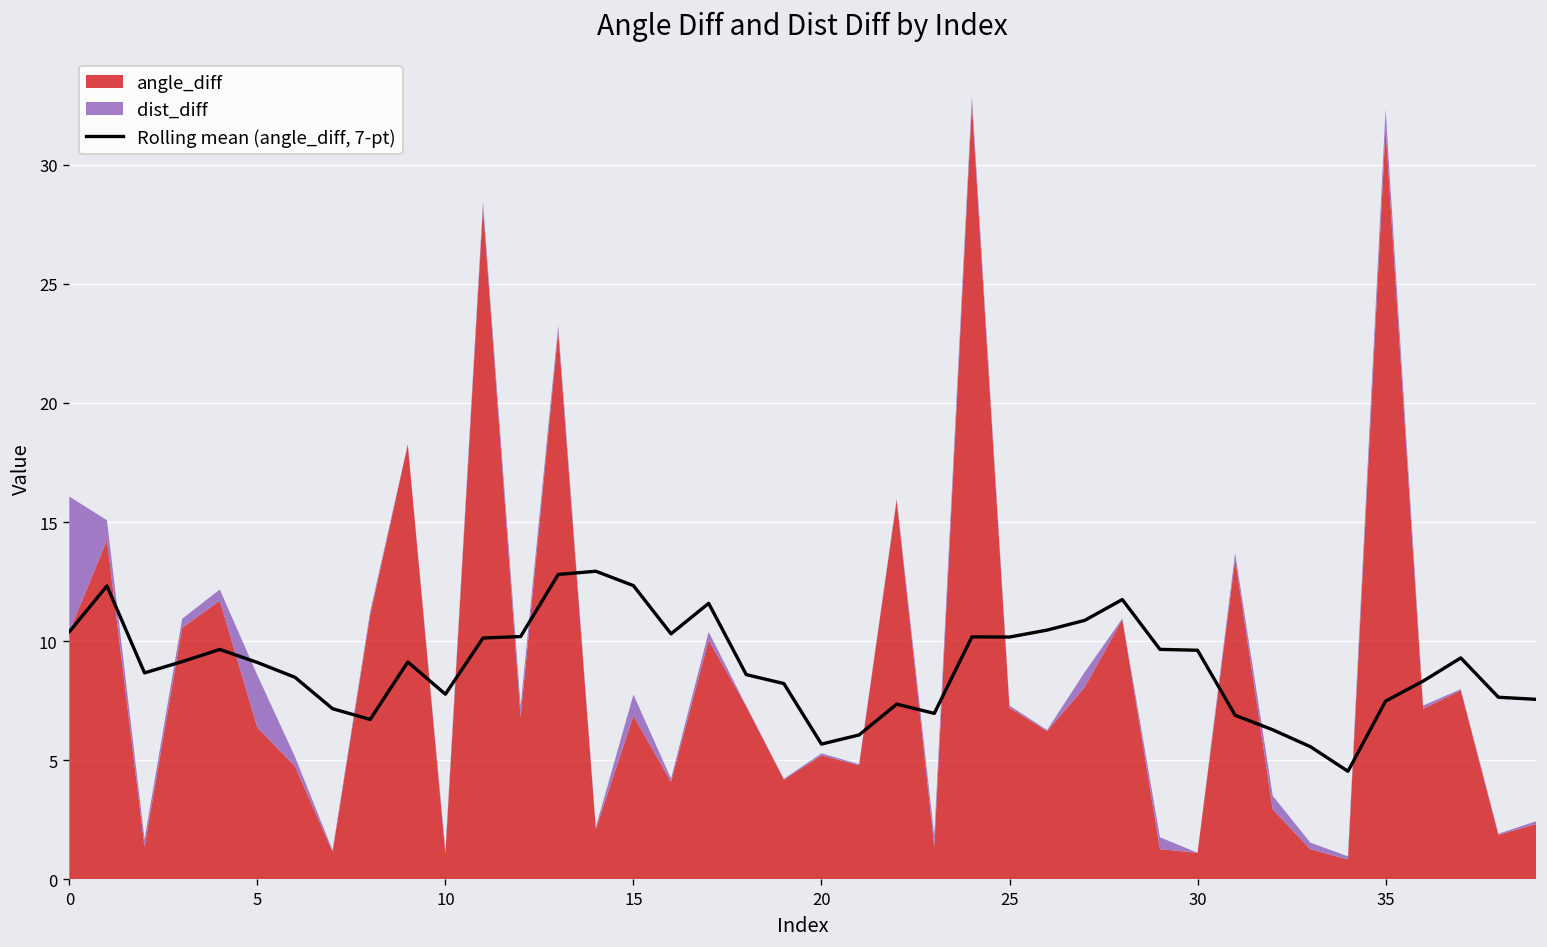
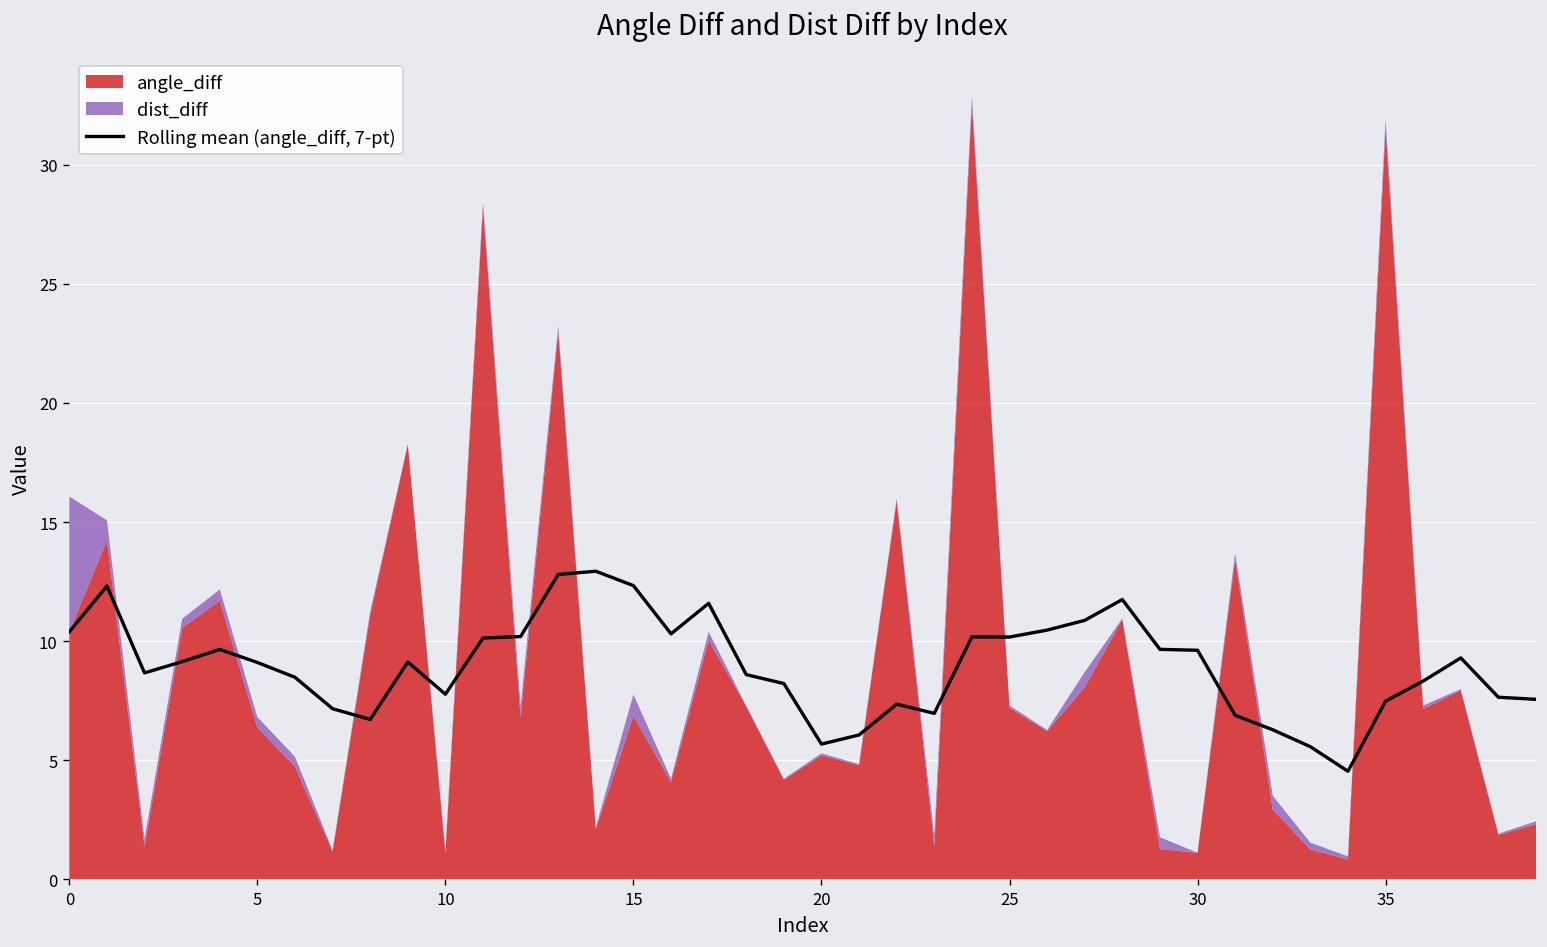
  {
    "Rolling mean (angle_diff, 7-pt)": {
      "5": 9.1,
      "10": 7.8,
      "15": 12.3,
      "20": 5.7,
      "25": 10.2,
      "30": 9.6,
      "35": 7.5
    },
    "angle_diff": {
      "5": 6.4,
      "10": 1.1,
      "15": 6.9,
      "35": 31.5
    },
    "dist_diff": {
      "0": 5.7,
-     "5": 2.2,
+     "5": 0.4,
      "10": 0.1,
      "15": 0.9,
-     "35": 0.8
+     "35": 0.4
    }
  }
